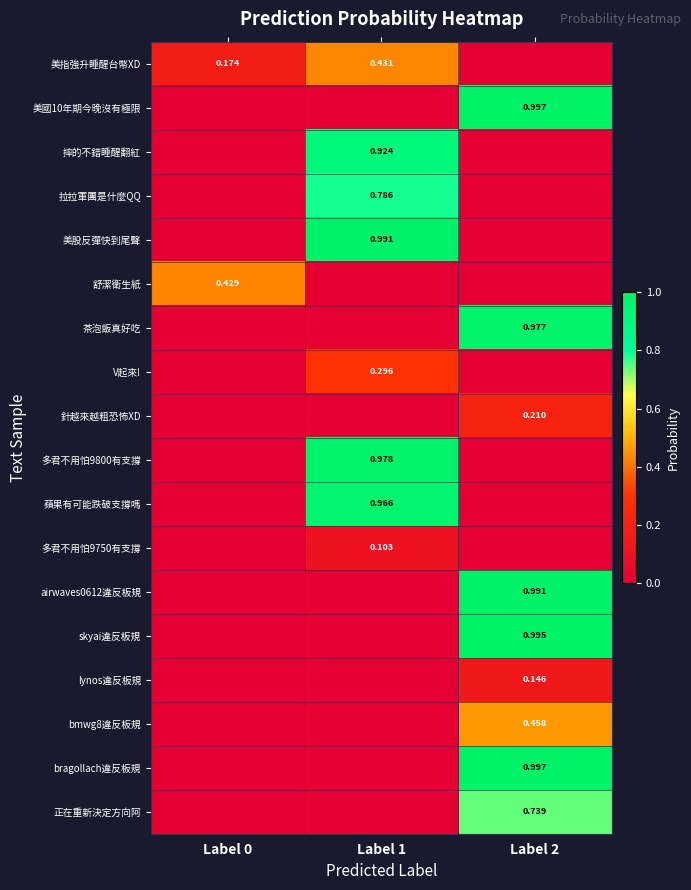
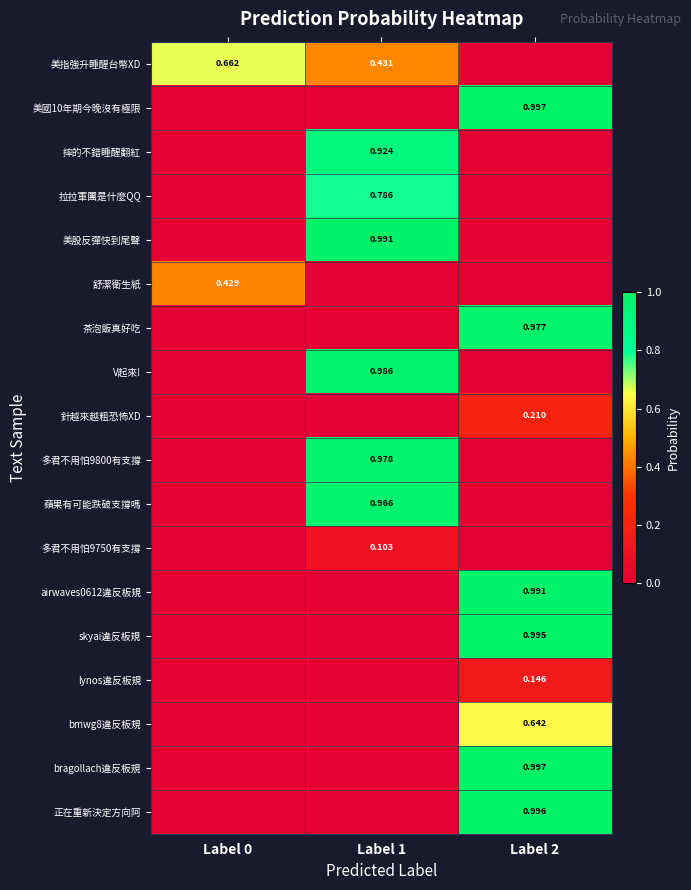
  {
    "美指強升睡醒台幣XD": {
-     "Label 0": 0.174,
+     "Label 0": 0.662,
      "Label 1": 0.431
    },
    "美國10年期今晚沒有極限": {
      "Label 2": 0.997
    },
    "摔的不錯睡醒翻紅": {
      "Label 1": 0.924
    },
    "拉拉軍團是什麼QQ": {
      "Label 1": 0.786
    },
    "美股反彈快到尾聲": {
      "Label 1": 0.991
    },
    "舒潔衛生紙": {
      "Label 0": 0.429
    },
    "茶泡飯真好吃": {
      "Label 2": 0.977
    },
    "V起來!": {
-     "Label 1": 0.296
+     "Label 1": 0.986
    },
    "針越來越粗恐怖XD": {
      "Label 2": 0.210
    },
    "多君不用怕9800有支撐": {
      "Label 1": 0.978
    },
    "蘋果有可能跌破支撐嗎": {
      "Label 1": 0.966
    },
    "多君不用怕9750有支撐": {
      "Label 1": 0.103
    },
    "airwaves0612違反板規": {
      "Label 2": 0.991
    },
    "skyai違反板規": {
      "Label 2": 0.995
    },
    "lynos違反板規": {
      "Label 2": 0.146
    },
    "bmwg8違反板規": {
-     "Label 2": 0.458
+     "Label 2": 0.642
    },
    "bragollach違反板規": {
      "Label 2": 0.997
    },
    "正在重新決定方向阿": {
-     "Label 2": 0.739
+     "Label 2": 0.996
    }
  }
